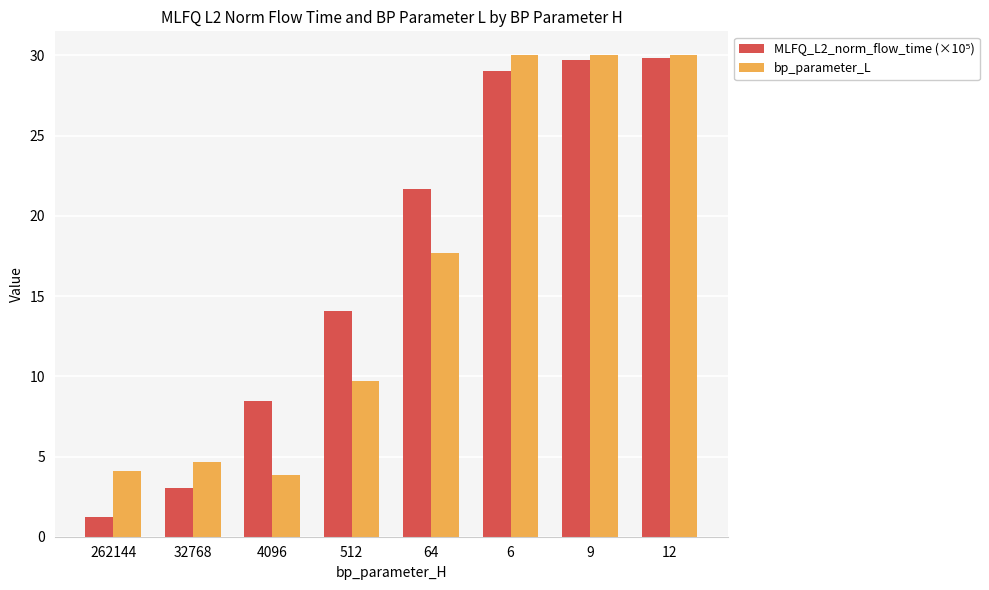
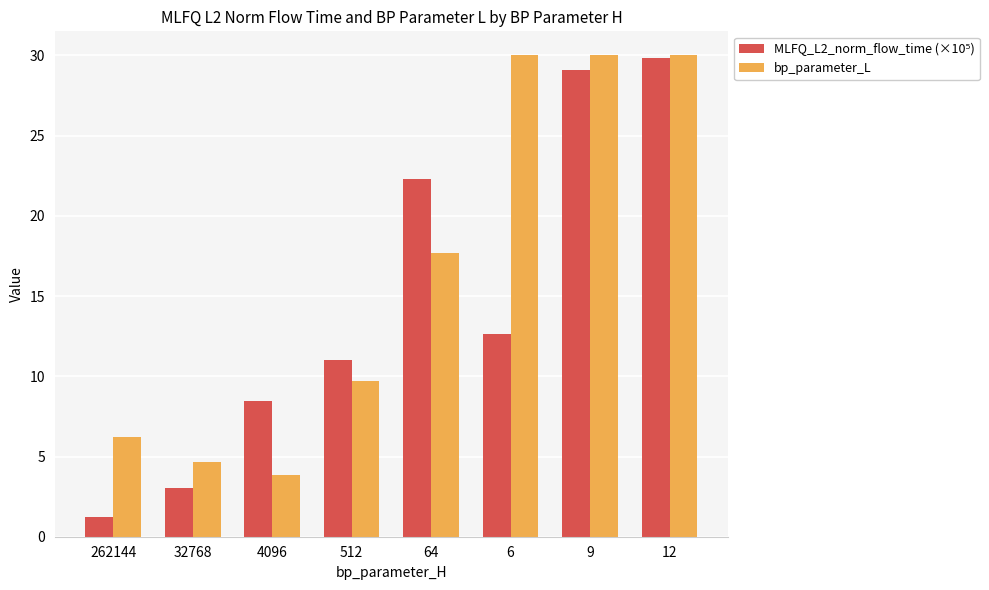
  {
    "MLFQ_L2_norm_flow_time (×10⁵)": {
      "262144": 1.3,
      "32768": 3.0,
      "4096": 8.4,
-     "512": 14.1,
-     "64": 21.7,
-     "6": 29.0,
-     "9": 29.7,
+     "512": 11.0,
+     "64": 22.3,
+     "6": 12.7,
+     "9": 29.1,
      "12": 29.9
    },
    "bp_parameter_L": {
-     "262144": 4.1,
+     "262144": 6.2,
      "32768": 4.6,
      "4096": 3.8,
      "512": 9.7,
      "64": 17.7,
      "6": 30.0,
      "9": 30.0,
      "12": 30.0
    }
  }
